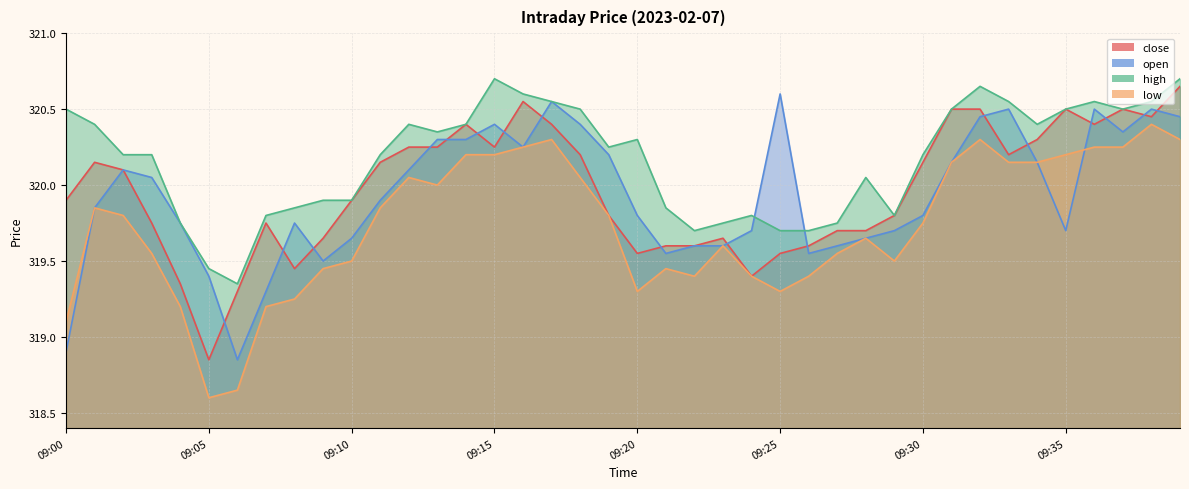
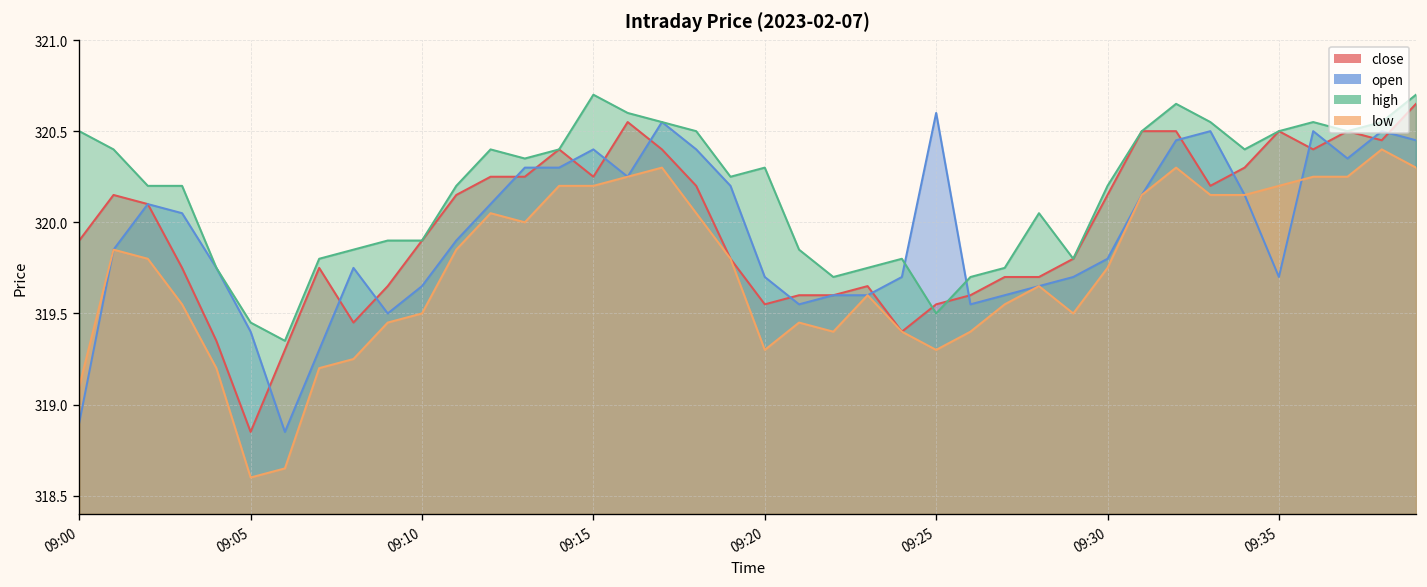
  {
    "open": {
      "09:00": 318.9,
      "09:05": 319.4,
      "09:10": 319.65,
      "09:15": 320.4,
-     "09:20": 319.8,
+     "09:20": 319.7,
      "09:25": 320.6,
      "09:30": 319.8,
      "09:35": 319.7
    },
    "high": {
      "09:00": 320.5,
      "09:05": 319.45,
      "09:15": 320.7,
      "09:20": 320.3,
-     "09:25": 319.7,
+     "09:25": 319.5,
      "09:30": 320.2
    }
  }
